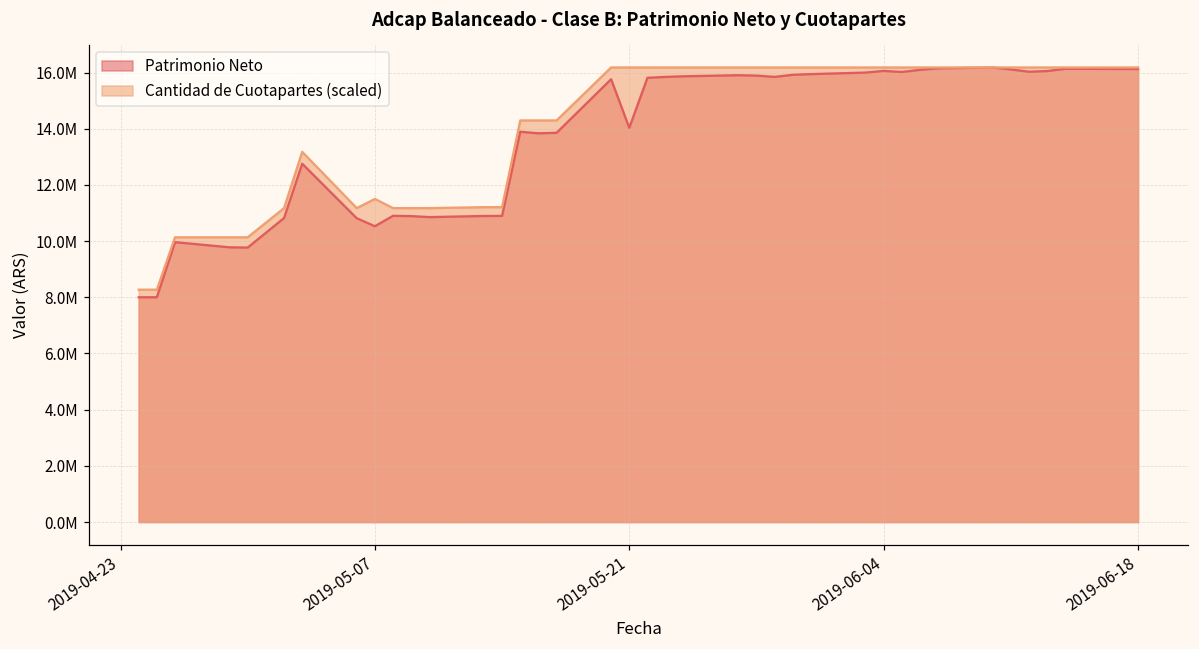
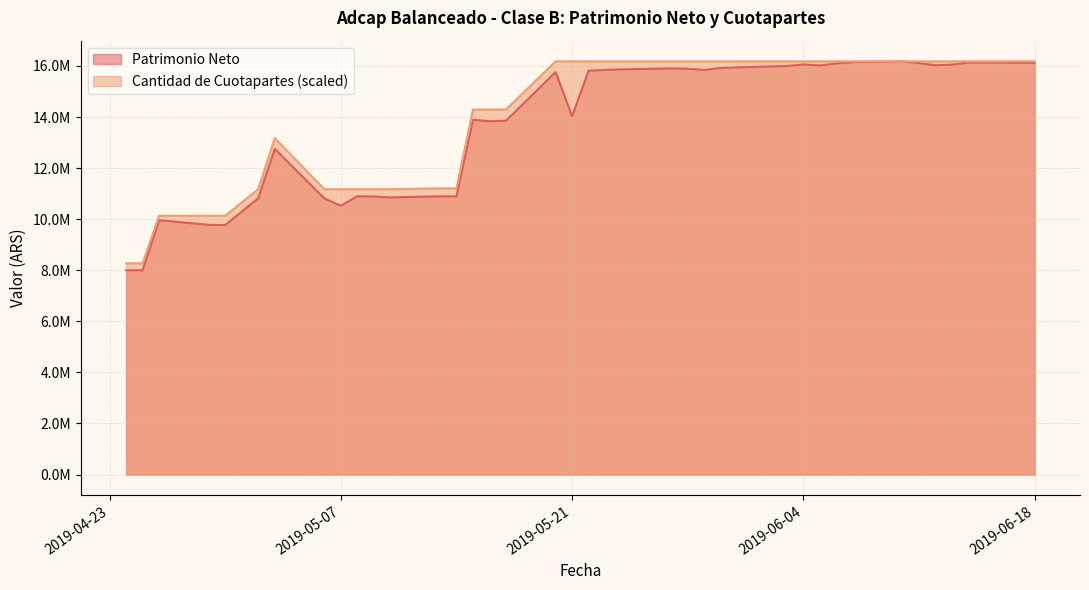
  {
    "Patrimonio Neto": {
      "2019-05-07": 10500000,
      "2019-05-21": 14000000,
      "2019-06-04": 16100000
    },
    "Cantidad de Cuotapartes (scaled)": {
-     "2019-05-07": 11500000,
+     "2019-05-07": 11200000,
      "2019-05-21": 16200000,
      "2019-06-04": 16200000
    }
  }
